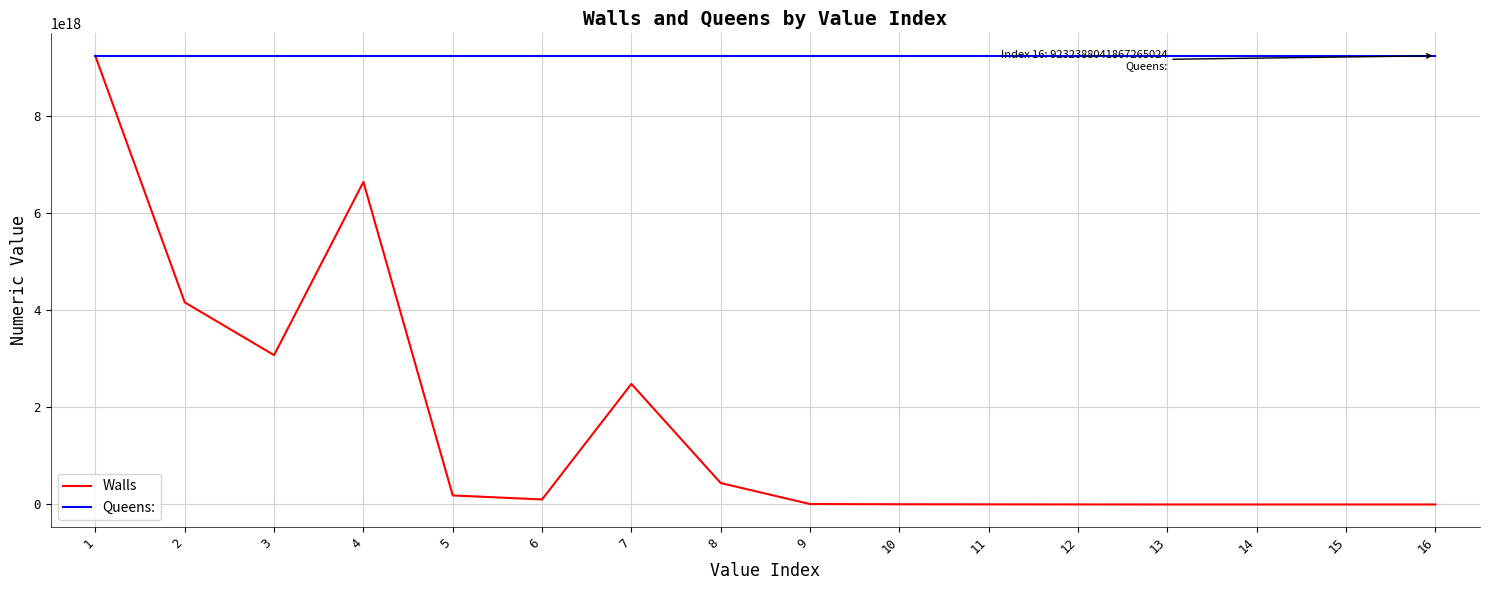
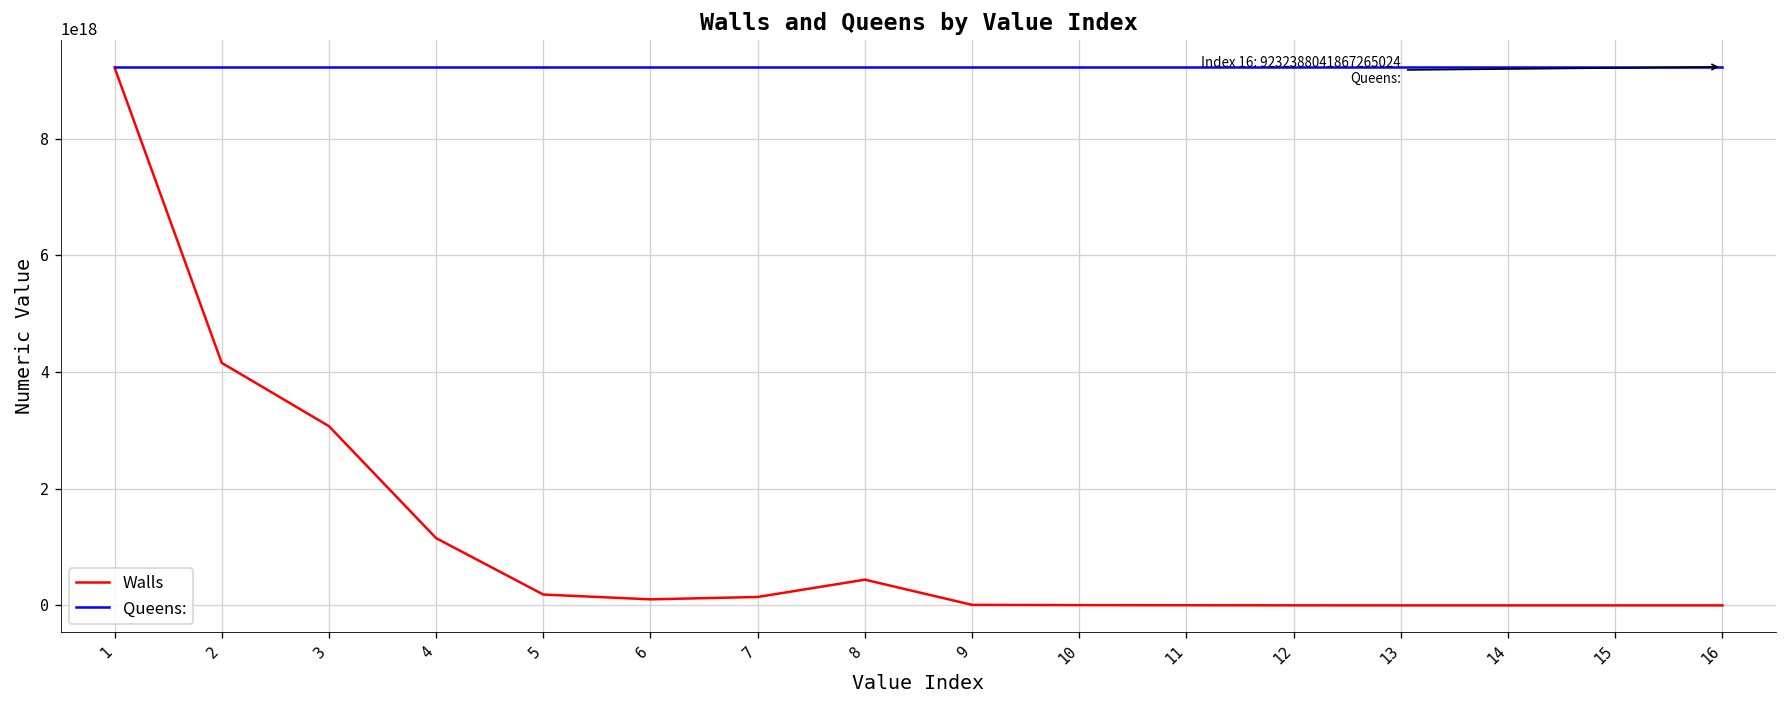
  {
    "Walls": {
      "2": 4200000000000000000,
      "3": 3100000000000000000,
-     "4": 6600000000000000000,
+     "4": 1200000000000000000,
      "5": 200000000000000000,
      "6": 100000000000000000,
-     "7": 2500000000000000000,
+     "7": 100000000000000000,
      "8": 400000000000000000,
      "9": 0,
      "10": 0,
      "11": 0,
      "12": 0,
      "13": 0,
      "14": 0,
      "15": 0,
      "16": 0
    },
    "Queens:": {
      "2": 9200000000000000000,
      "3": 9200000000000000000,
      "4": 9200000000000000000,
      "5": 9200000000000000000,
      "6": 9200000000000000000,
      "7": 9200000000000000000,
      "8": 9200000000000000000,
      "9": 9200000000000000000,
      "10": 9200000000000000000,
      "11": 9200000000000000000,
      "16": 9200000000000000000
    }
  }
